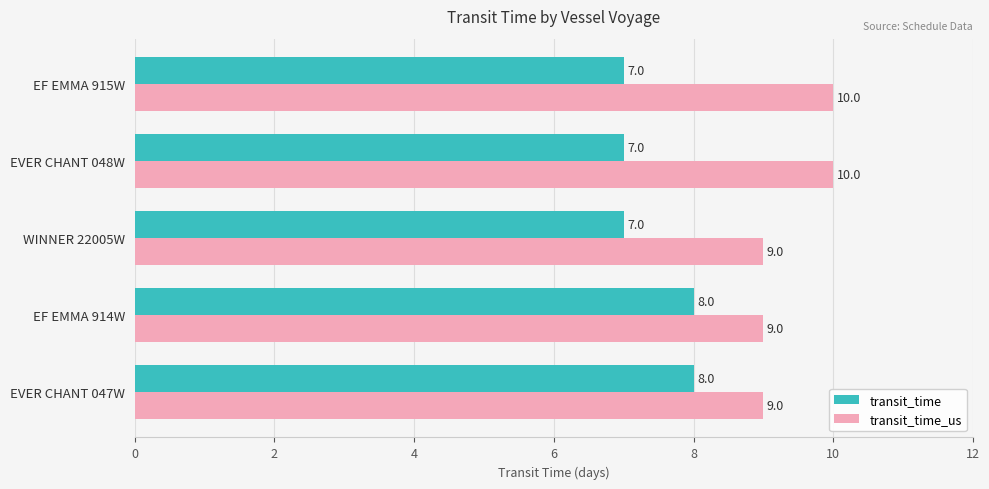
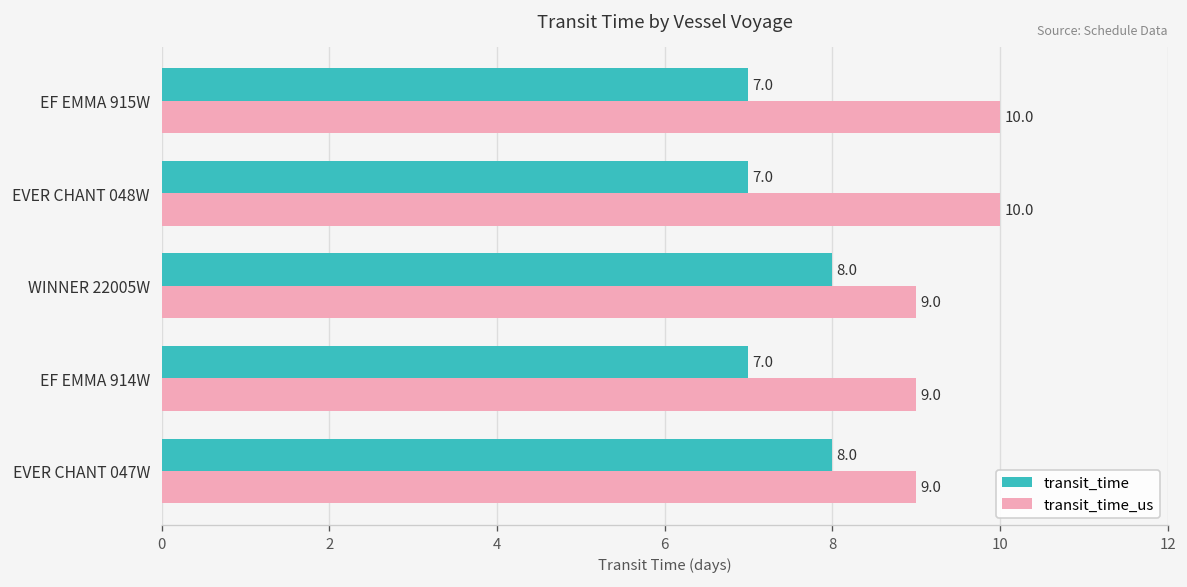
  {
    "transit_time": {
      "EF EMMA 915W": 7.0,
      "EVER CHANT 048W": 7.0,
-     "WINNER 22005W": 7.0,
-     "EF EMMA 914W": 8.0,
+     "WINNER 22005W": 8.0,
+     "EF EMMA 914W": 7.0,
      "EVER CHANT 047W": 8.0
    },
    "transit_time_us": {
      "EF EMMA 915W": 10.0,
      "EVER CHANT 048W": 10.0,
      "WINNER 22005W": 9.0,
      "EF EMMA 914W": 9.0,
      "EVER CHANT 047W": 9.0
    }
  }
